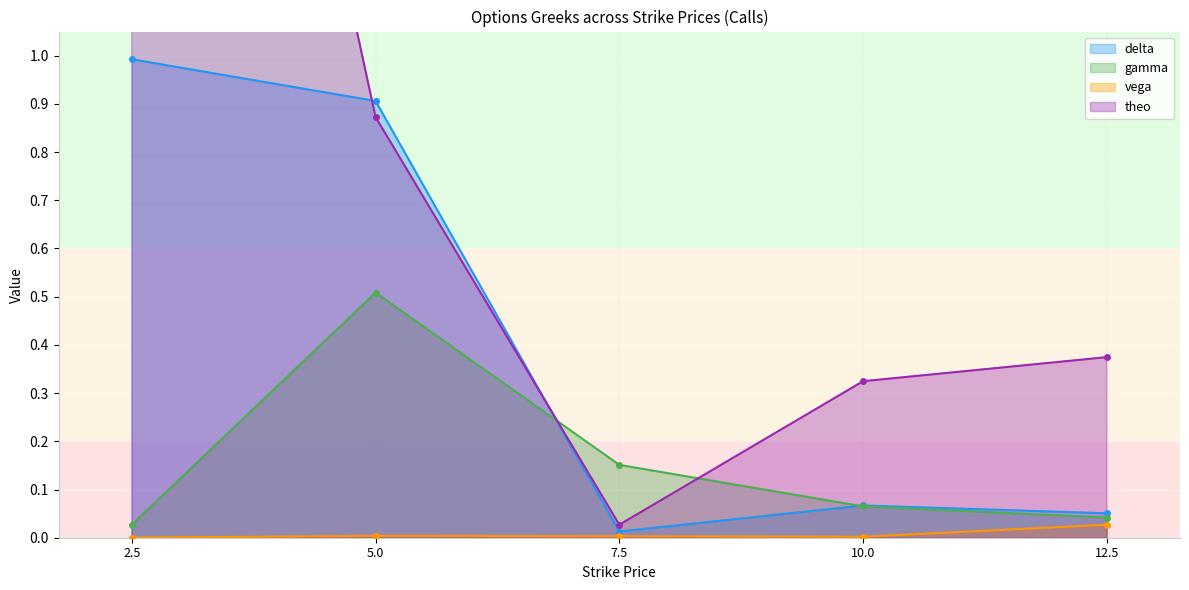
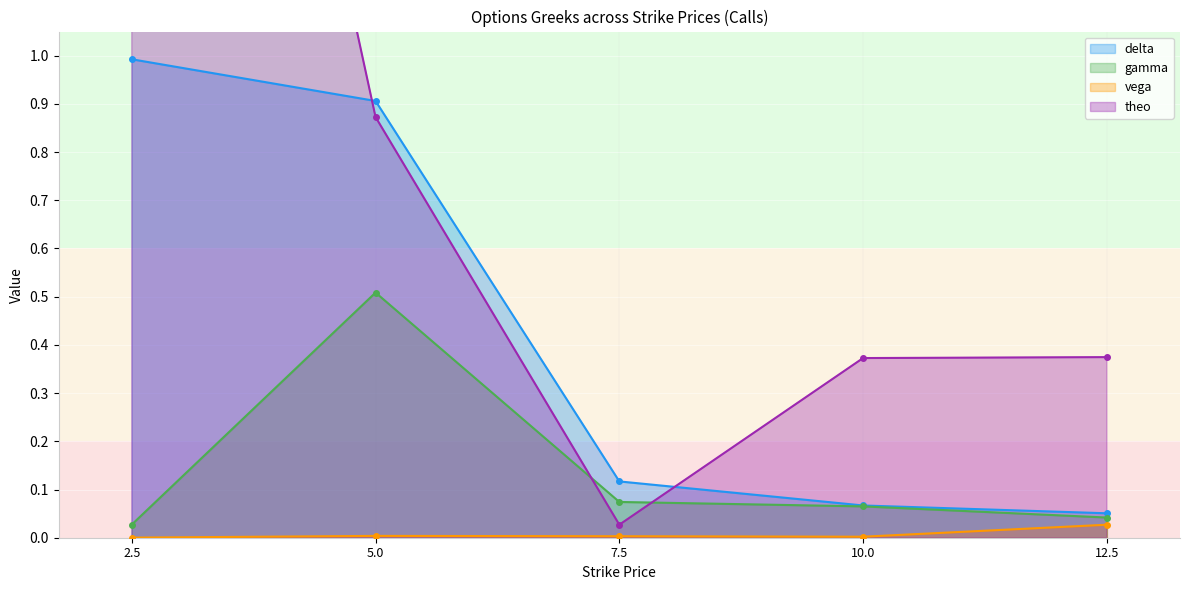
  {
    "delta": {
      "2.5": 0.99,
      "5.0": 0.91,
-     "7.5": 0.01,
+     "7.5": 0.12,
      "12.5": 0.05
    },
    "gamma": {
      "2.5": 0.03,
      "5.0": 0.51,
-     "7.5": 0.15,
+     "7.5": 0.07,
      "12.5": 0.04
    },
    "vega": {
      "2.5": 0.00,
      "5.0": 0.00,
      "7.5": 0.00,
      "10.0": 0.00,
      "12.5": 0.03
    },
    "theo": {
      "5.0": 0.87,
      "7.5": 0.03,
-     "10.0": 0.32,
+     "10.0": 0.37,
      "12.5": 0.37
    }
  }
